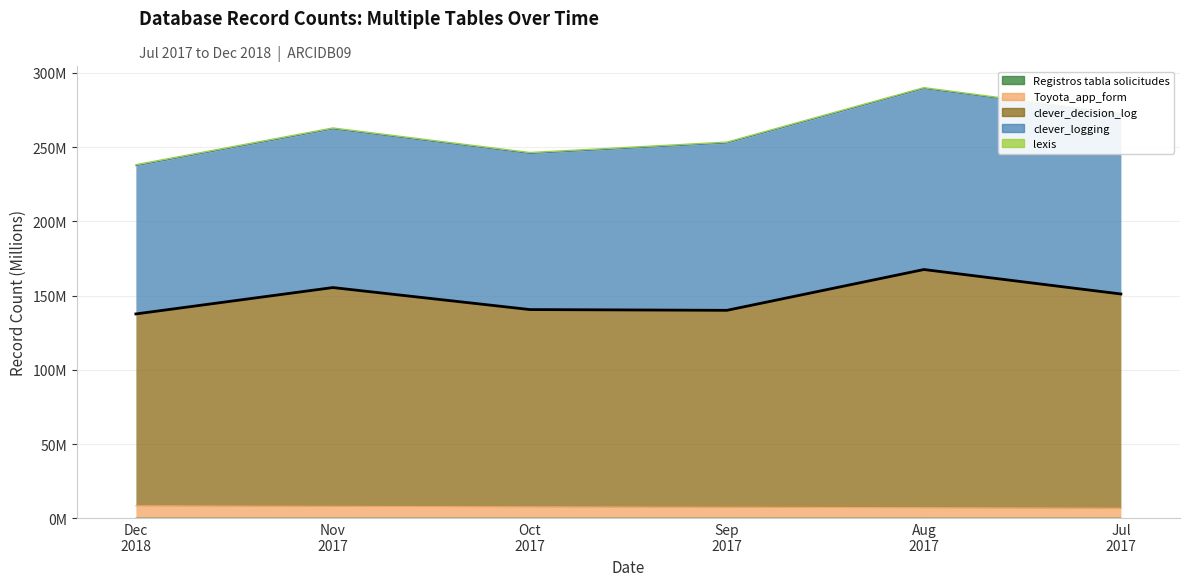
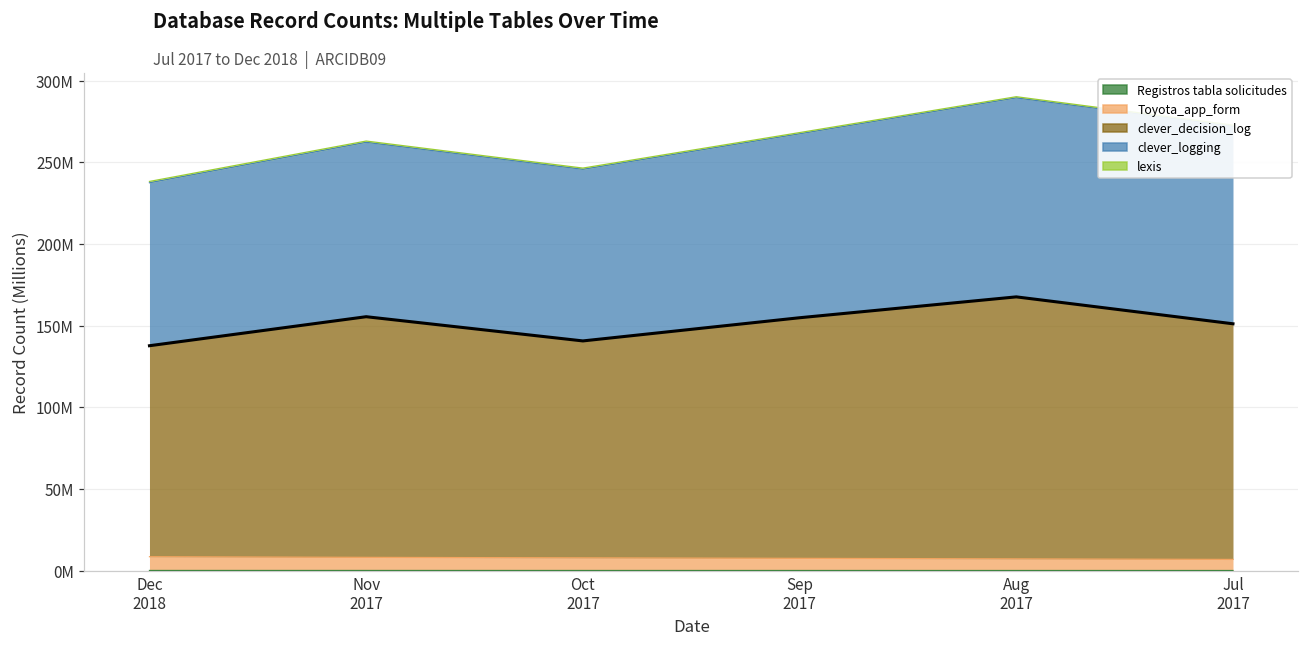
  {
    "Registros tabla solicitudes": {
      "Dec 2018": 0,
      "Nov 2017": 0,
      "Oct 2017": 0,
      "Sep 2017": 0,
      "Aug 2017": 0,
      "Jul 2017": 0
    },
    "Toyota_app_form": {
      "Dec 2018": 8000000,
      "Nov 2017": 8000000,
      "Oct 2017": 8000000,
      "Sep 2017": 7000000,
      "Aug 2017": 7000000,
      "Jul 2017": 7000000
    },
    "clever_decision_log": {
      "Dec 2018": 129000000,
      "Nov 2017": 147000000,
      "Oct 2017": 133000000,
-     "Sep 2017": 133000000,
+     "Sep 2017": 147000000,
      "Aug 2017": 160000000,
      "Jul 2017": 144000000
    }
  }
